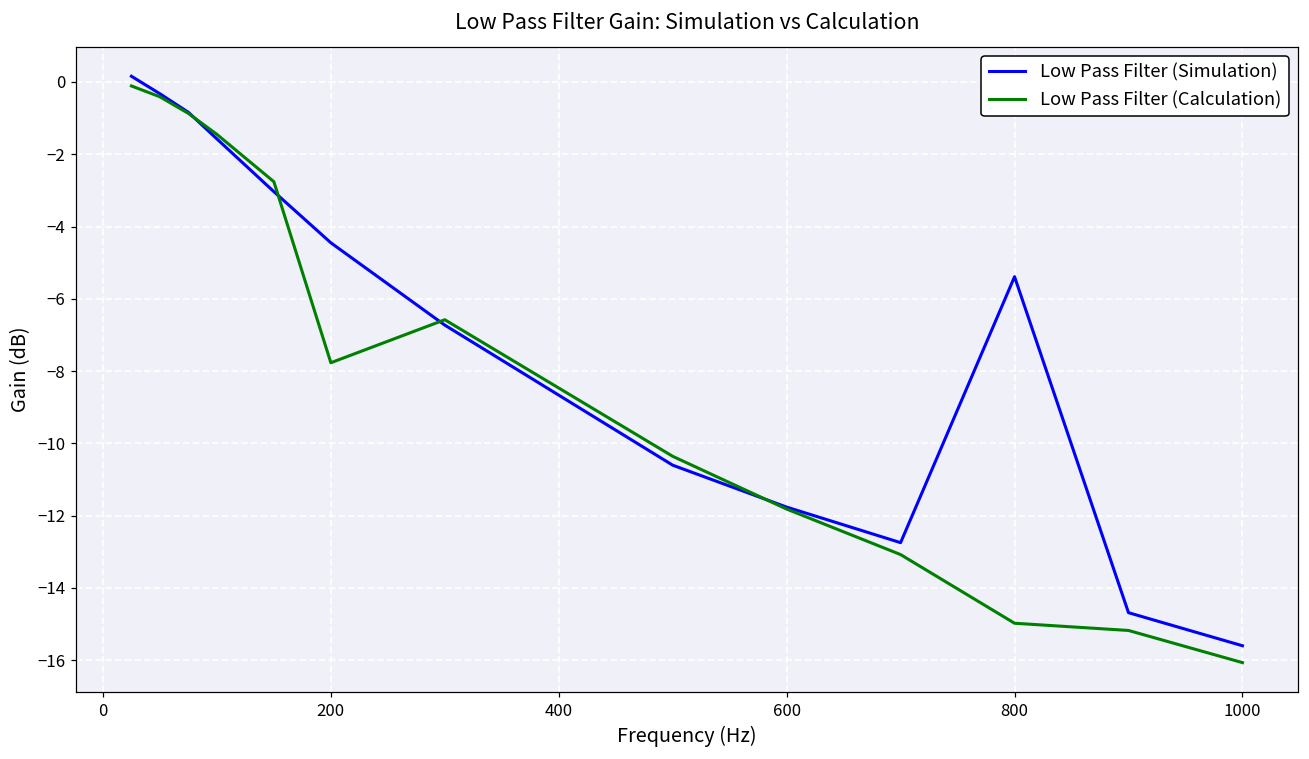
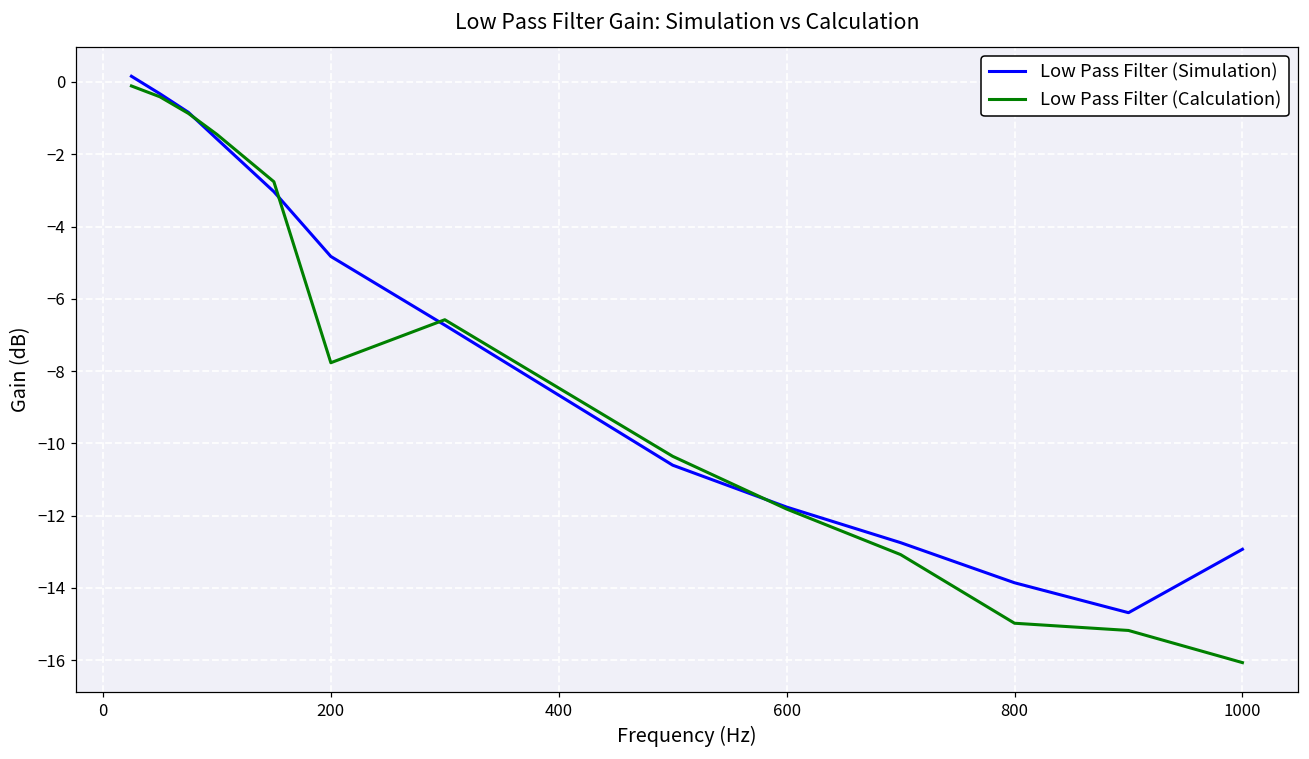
  {
    "Low Pass Filter (Simulation)": {
-     "200": -4.5,
-     "800": -5.4,
-     "1000": -15.6
+     "200": -4.8,
+     "800": -13.9,
+     "1000": -12.9
    },
    "Low Pass Filter (Calculation)": {
      "200": -7.8,
      "800": -15.0,
      "1000": -16.1
    }
  }
